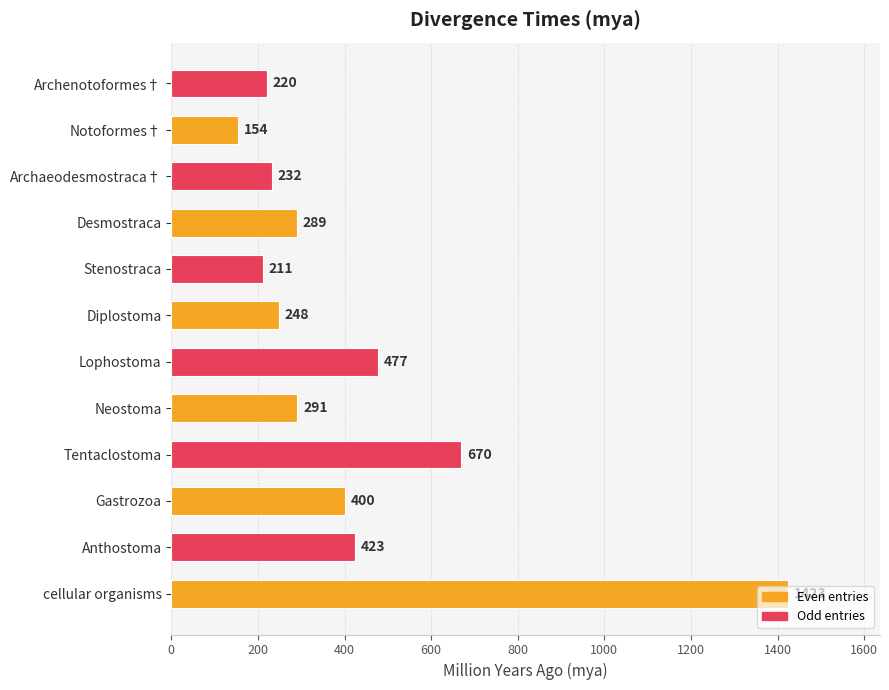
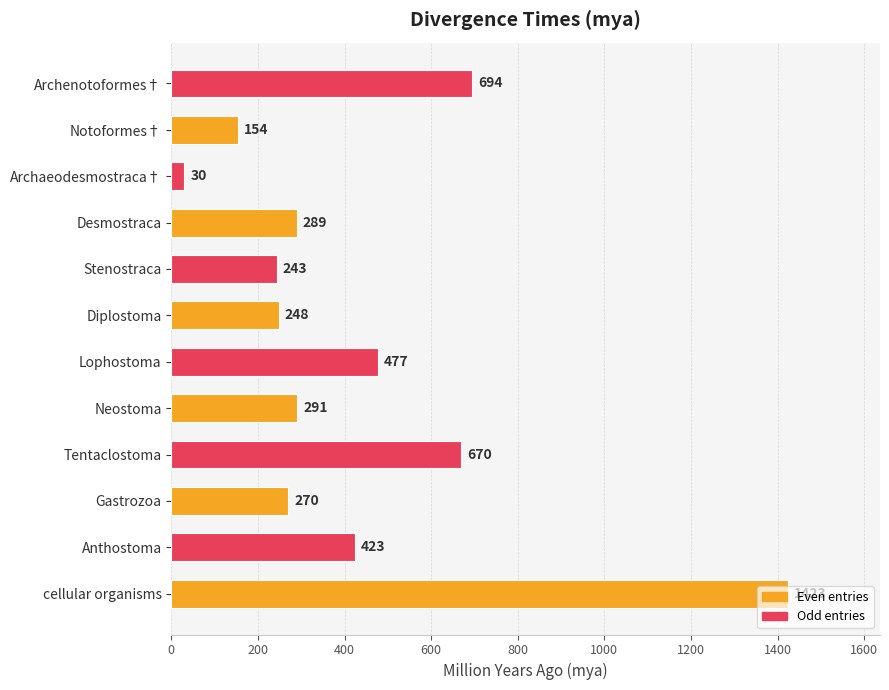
  {
-   "Archenotoformes†": 220,
+   "Archenotoformes†": 694,
    "Notoformes†": 154,
-   "Archaeodesmostraca†": 232,
+   "Archaeodesmostraca†": 30,
    "Desmostraca": 289,
-   "Stenostraca": 211,
+   "Stenostraca": 243,
    "Diplostoma": 248,
    "Lophostoma": 477,
    "Neostoma": 291,
    "Tentaclostoma": 670,
-   "Gastrozoa": 400,
+   "Gastrozoa": 270,
    "Anthostoma": 423
  }
